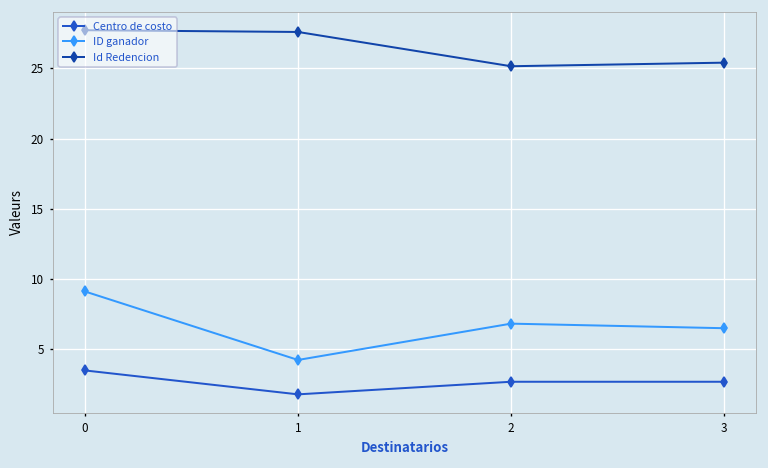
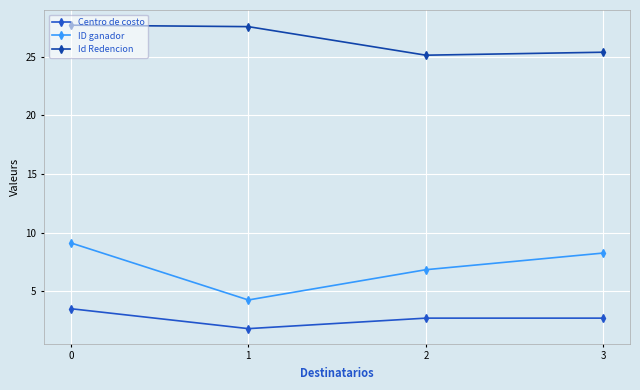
  {
    "ID ganador": {
      "0": 9.1,
      "1": 4.3,
      "2": 6.8,
-     "3": 6.5
+     "3": 8.3
    }
  }
